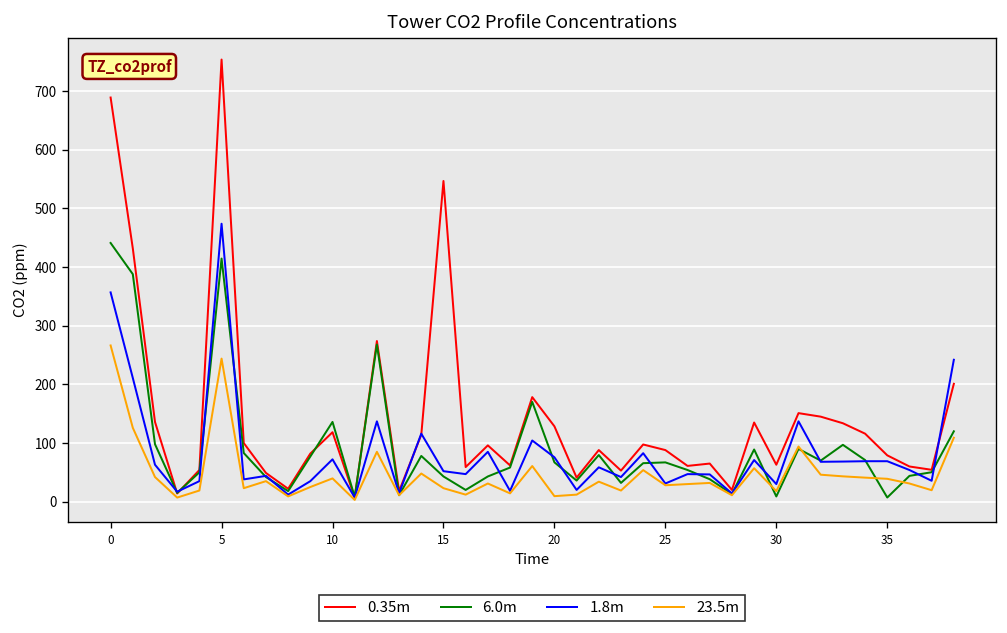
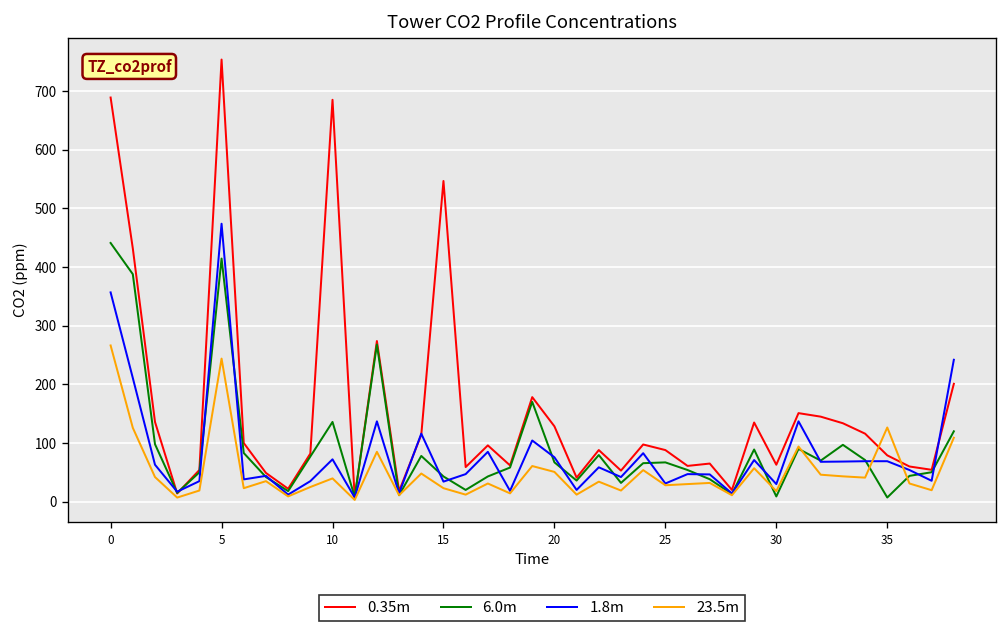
  {
    "0.35m": {
      "0": 690,
      "5": 750,
-     "10": 120,
+     "10": 690,
      "15": 550,
      "20": 130,
      "25": 90,
      "30": 60,
      "35": 80
    },
    "6.0m": {
      "0": 440,
      "5": 410,
      "10": 140,
      "15": 40,
      "20": 70,
      "25": 70,
      "30": 10,
      "35": 10
    },
    "1.8m": {
      "0": 360,
      "5": 470,
      "10": 70,
-     "15": 50,
+     "15": 30,
      "20": 80,
      "30": 30,
      "35": 70
    },
    "23.5m": {
      "0": 270,
      "5": 240,
      "10": 40,
      "15": 20,
-     "20": 10,
+     "20": 50,
      "30": 20,
-     "35": 40
+     "35": 130
    }
  }
